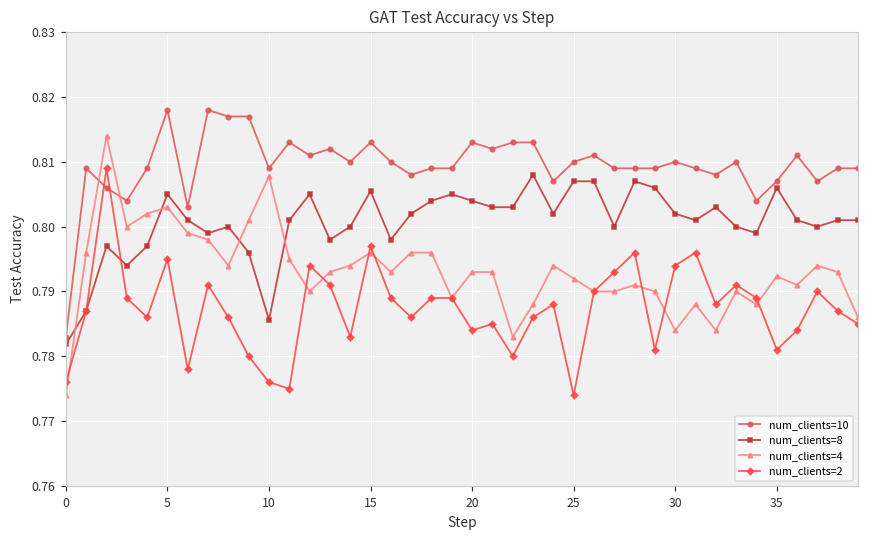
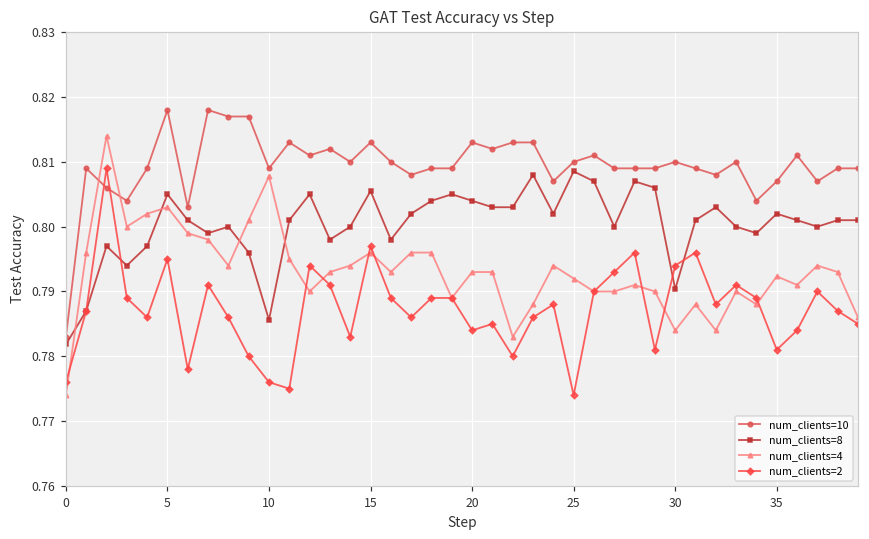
  {
    "num_clients=8": {
      "0": 0.782,
      "5": 0.805,
      "10": 0.786,
      "15": 0.806,
      "20": 0.804,
-     "25": 0.807,
-     "30": 0.802,
-     "35": 0.806
+     "25": 0.809,
+     "30": 0.790,
+     "35": 0.802
    },
    "num_clients=4": {
      "0": 0.774,
      "5": 0.803,
      "10": 0.808,
      "15": 0.796,
      "20": 0.793,
      "25": 0.792,
      "30": 0.784,
      "35": 0.792
    }
  }
